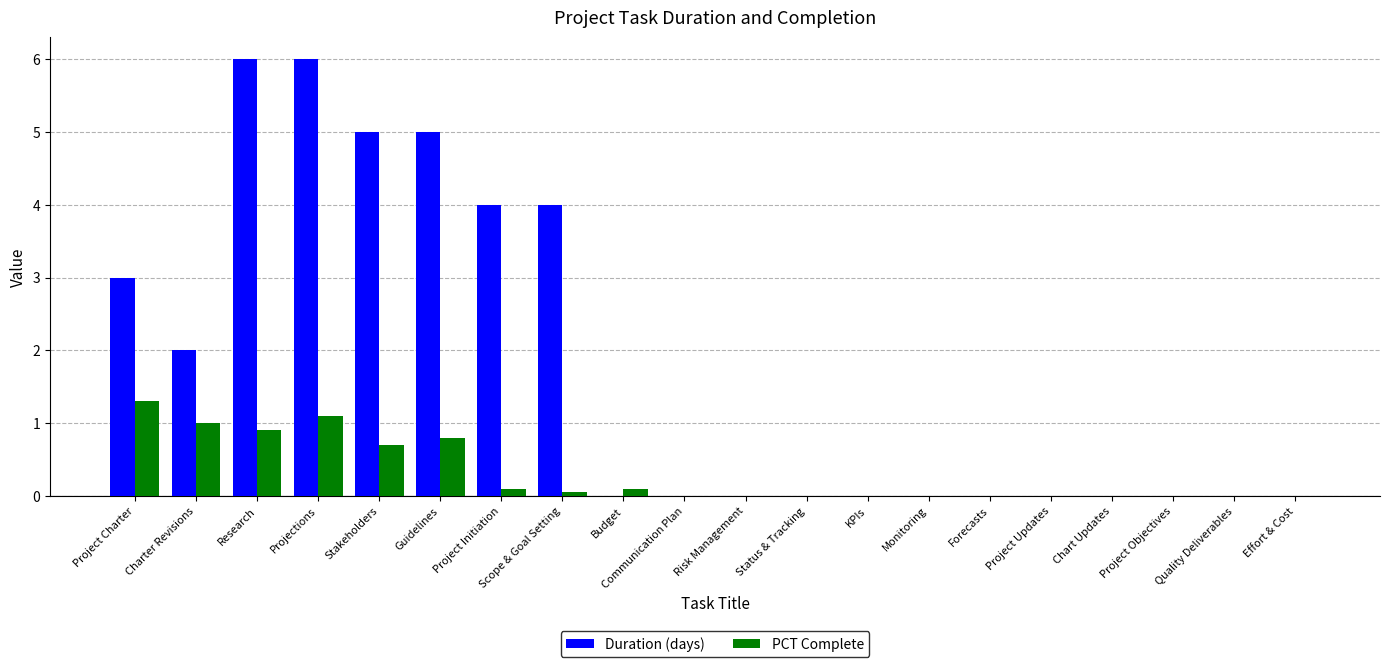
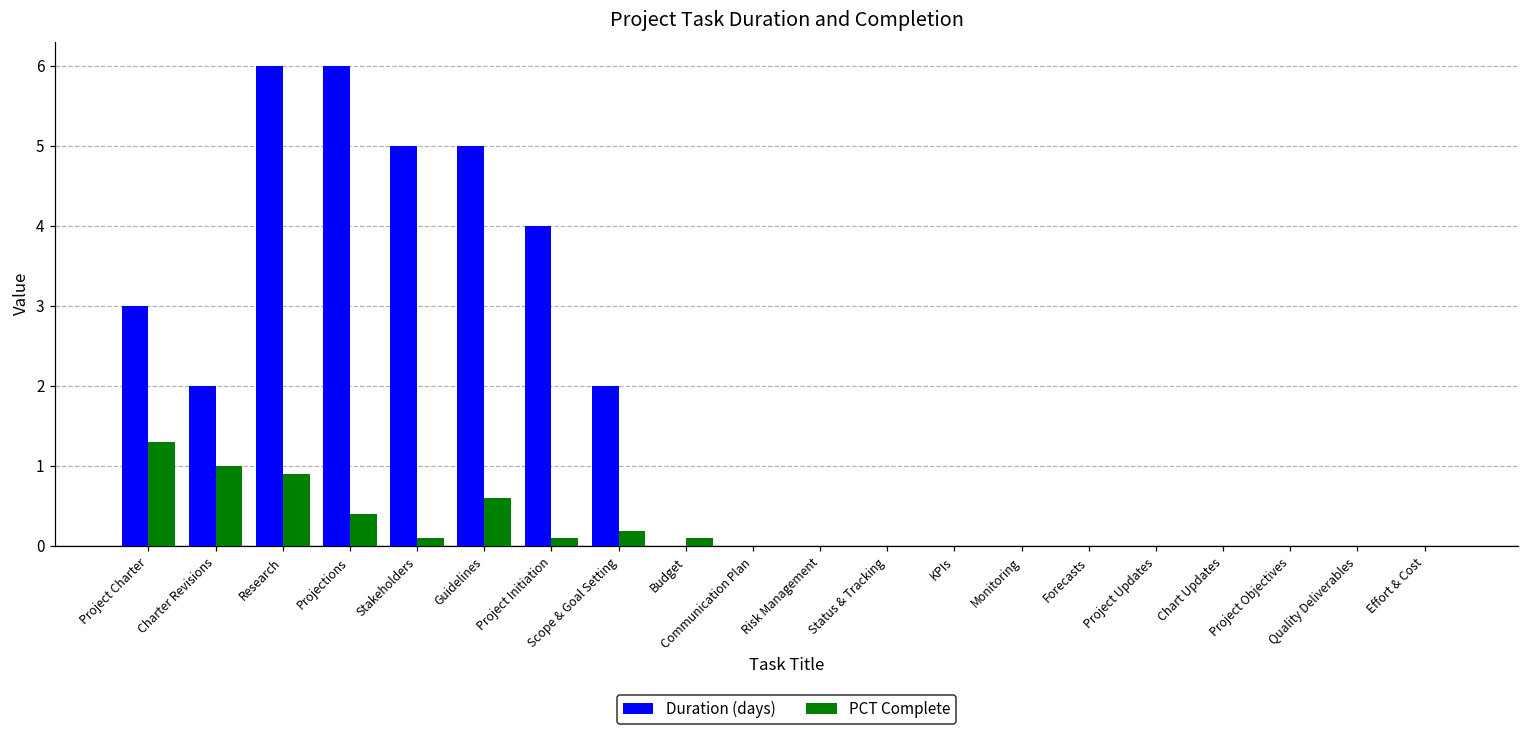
  {
    "Duration (days)": {
      "Project Charter": 3,
      "Charter Revisions": 2,
      "Research": 6,
      "Projections": 6,
      "Stakeholders": 5,
      "Guidelines": 5,
      "Project Initiation": 4,
-     "Scope & Goal Setting": 4,
+     "Scope & Goal Setting": 2,
      "Budget": 0,
      "Communication Plan": 0,
      "Risk Management": 0,
      "Status & Tracking": 0,
      "KPIs": 0,
      "Monitoring": 0,
      "Forecasts": 0,
      "Project Updates": 0,
      "Chart Updates": 0,
      "Project Objectives": 0,
      "Quality Deliverables": 0,
      "Effort & Cost": 0
    },
    "PCT Complete": {
      "Project Charter": 1.3,
      "Charter Revisions": 1.0,
      "Research": 0.9,
-     "Projections": 1.1,
-     "Stakeholders": 0.7,
-     "Guidelines": 0.8,
+     "Projections": 0.4,
+     "Stakeholders": 0.1,
+     "Guidelines": 0.6,
      "Project Initiation": 0.1,
-     "Scope & Goal Setting": 0.1,
+     "Scope & Goal Setting": 0.2,
      "Budget": 0.1,
      "Communication Plan": 0.0,
      "Risk Management": 0.0,
      "Status & Tracking": 0.0,
      "KPIs": 0.0,
      "Monitoring": 0.0,
      "Forecasts": 0.0,
      "Project Updates": 0.0,
      "Chart Updates": 0.0,
      "Project Objectives": 0.0,
      "Quality Deliverables": 0.0,
      "Effort & Cost": 0.0
    }
  }
